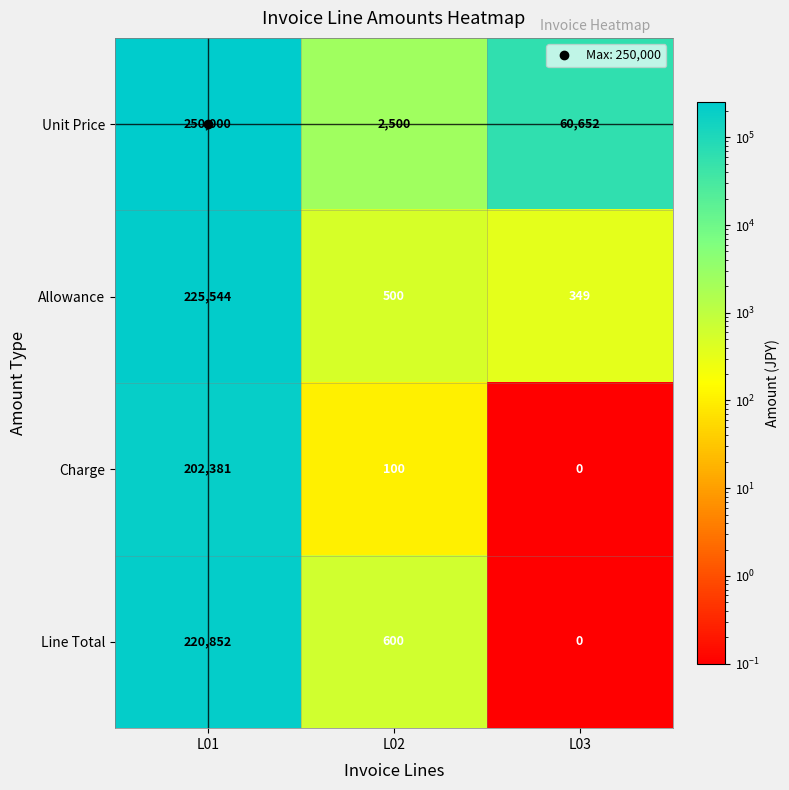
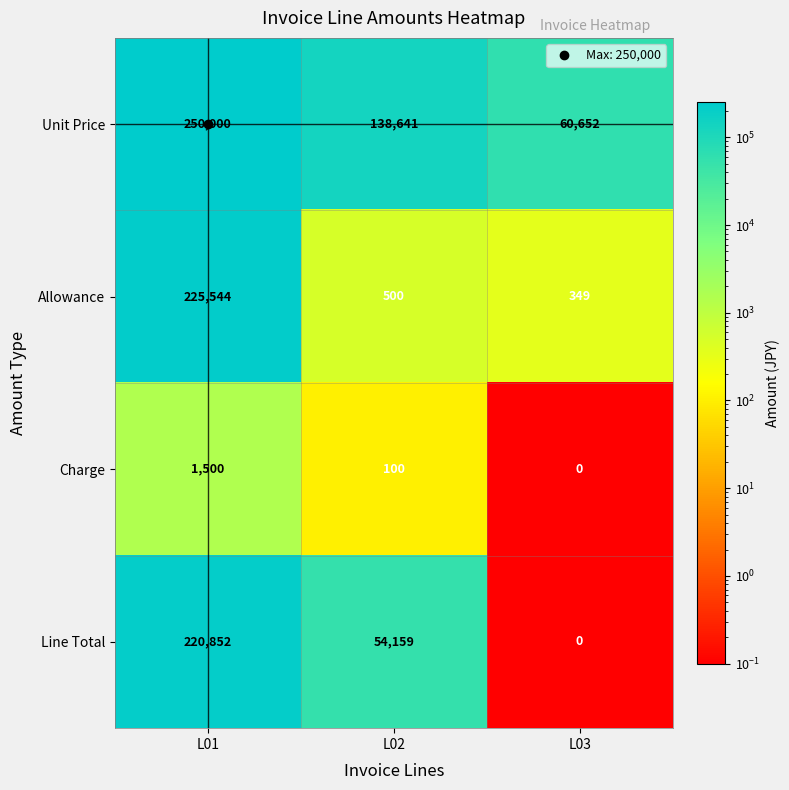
  {
    "Unit Price": {
-     "L02": "2,500",
+     "L02": "138,641",
      "L03": "60,652"
    },
    "Allowance": {
      "L01": "225,544",
      "L02": "500",
      "L03": "349"
    },
    "Charge": {
-     "L01": "202,381",
+     "L01": "1,500",
      "L02": "100",
      "L03": "0"
    },
    "Line Total": {
      "L01": "220,852",
-     "L02": "600",
+     "L02": "54,159",
      "L03": "0"
    }
  }
